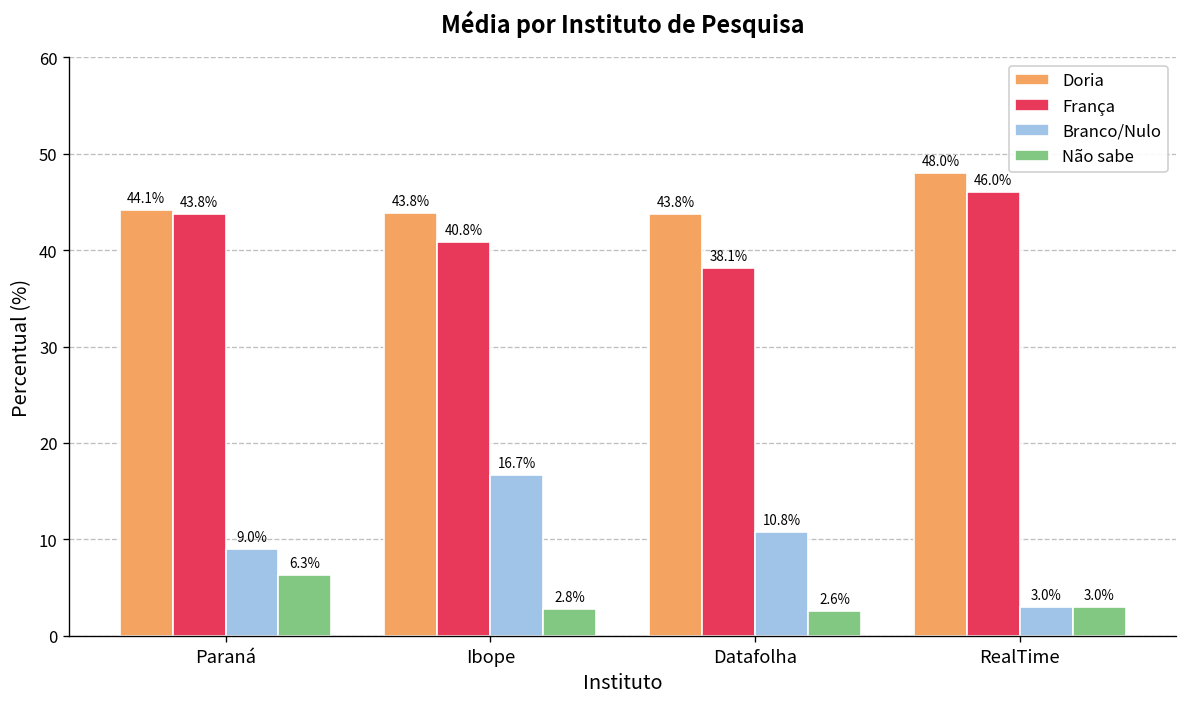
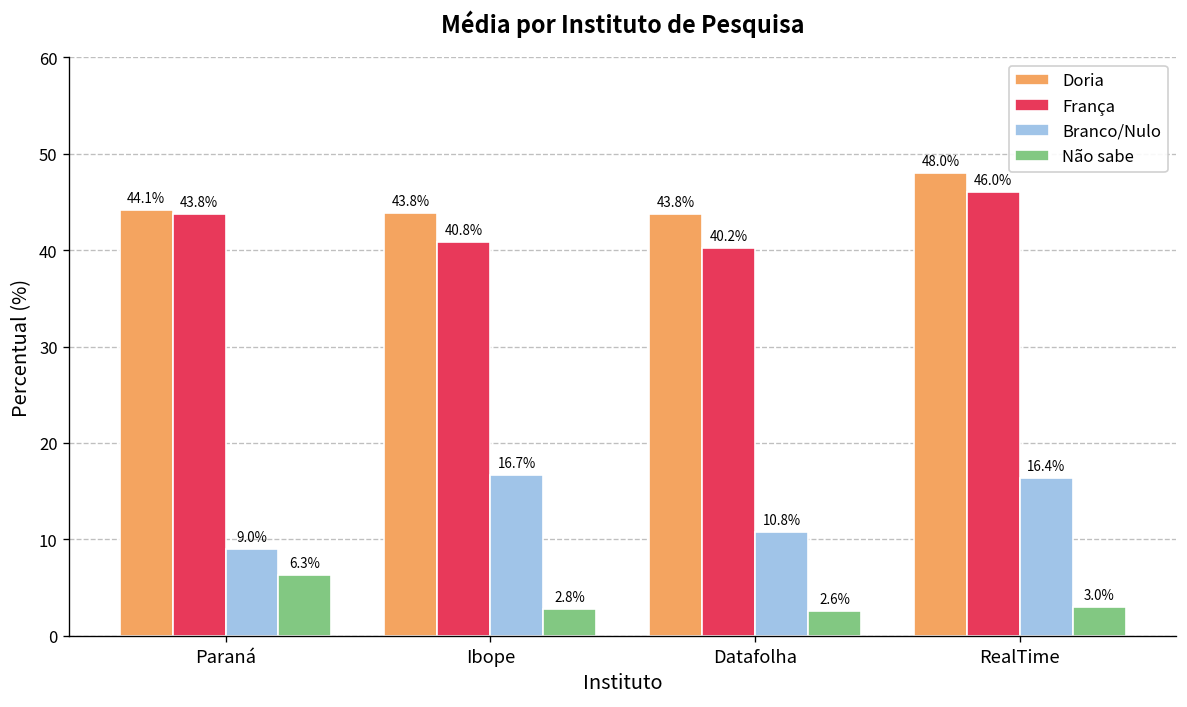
  {
    "Doria": {
      "Paraná": "44.1%",
      "Ibope": "43.8%",
      "Datafolha": "43.8%",
      "RealTime": "48.0%"
    },
    "França": {
      "Paraná": "43.8%",
      "Ibope": "40.8%",
-     "Datafolha": "38.1%",
+     "Datafolha": "40.2%",
      "RealTime": "46.0%"
    },
    "Branco/Nulo": {
      "Paraná": "9.0%",
      "Ibope": "16.7%",
      "Datafolha": "10.8%",
-     "RealTime": "3.0%"
+     "RealTime": "16.4%"
    },
    "Não sabe": {
      "Paraná": "6.3%",
      "Ibope": "2.8%",
      "Datafolha": "2.6%",
      "RealTime": "3.0%"
    }
  }
